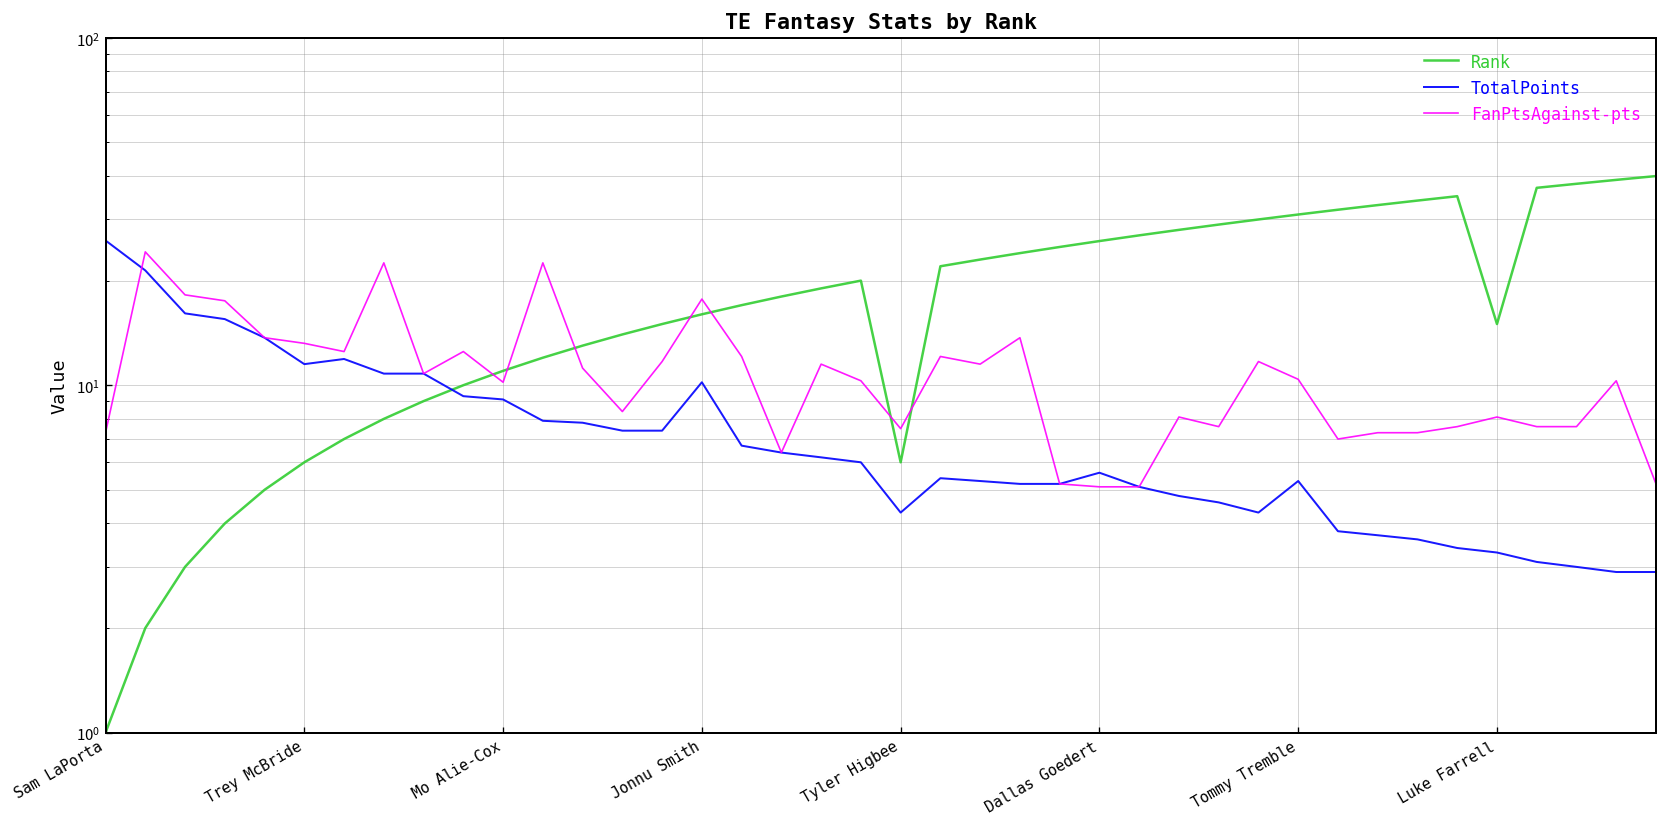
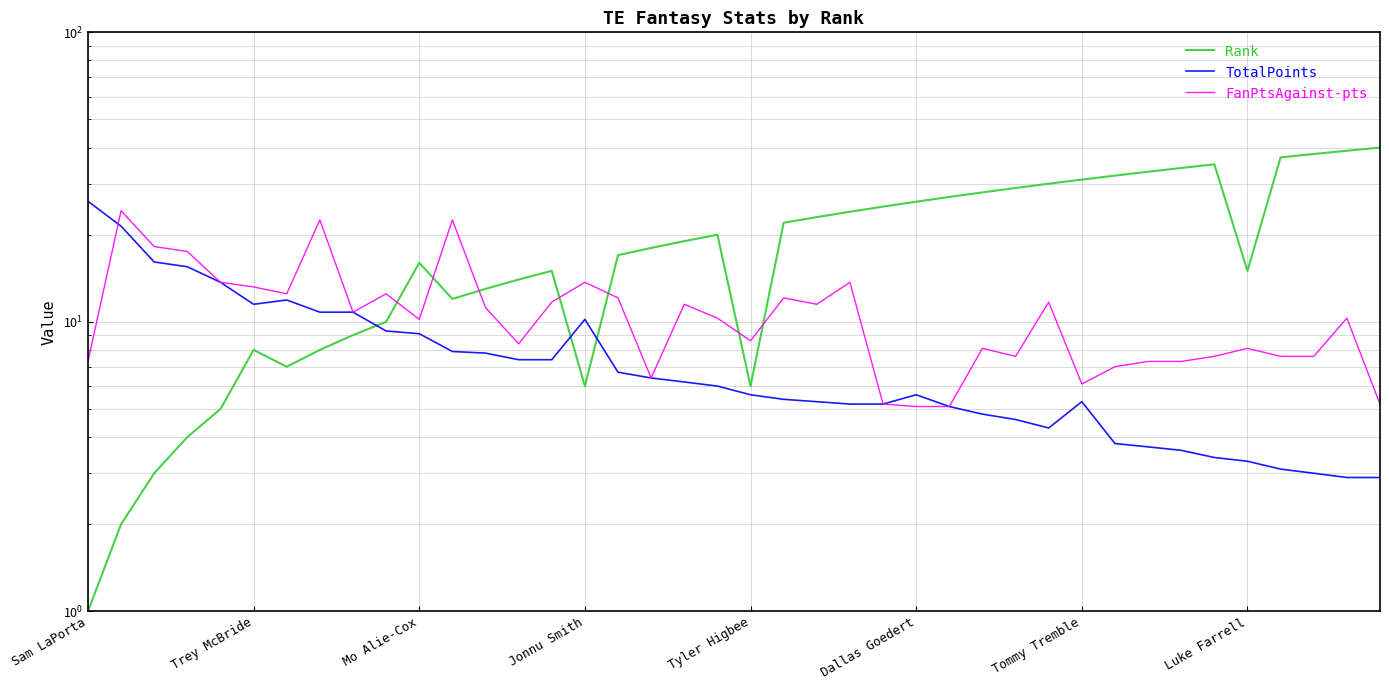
  {
    "Rank": {
      "Sam LaPorta": 1,
-     "Trey McBride": 6,
-     "Mo Alie-Cox": 11,
-     "Jonnu Smith": 16,
+     "Trey McBride": 8,
+     "Mo Alie-Cox": 16,
+     "Jonnu Smith": 6,
      "Tyler Higbee": 6,
      "Dallas Goedert": 26,
      "Tommy Tremble": 31,
      "Luke Farrell": 15
    },
    "TotalPoints": {
      "Sam LaPorta": 26,
      "Trey McBride": 11.5,
      "Mo Alie-Cox": 9.1,
      "Jonnu Smith": 10.2,
-     "Tyler Higbee": 4.3,
+     "Tyler Higbee": 5.6,
      "Dallas Goedert": 5.6,
      "Tommy Tremble": 5.3,
      "Luke Farrell": 3.3
    },
    "FanPtsAgainst-pts": {
      "Sam LaPorta": 7.3,
      "Trey McBride": 13,
      "Mo Alie-Cox": 10.2,
-     "Jonnu Smith": 18,
-     "Tyler Higbee": 7.5,
+     "Jonnu Smith": 14,
+     "Tyler Higbee": 8.6,
      "Dallas Goedert": 5.1,
-     "Tommy Tremble": 10.4,
+     "Tommy Tremble": 6.1,
      "Luke Farrell": 8.1
    }
  }
